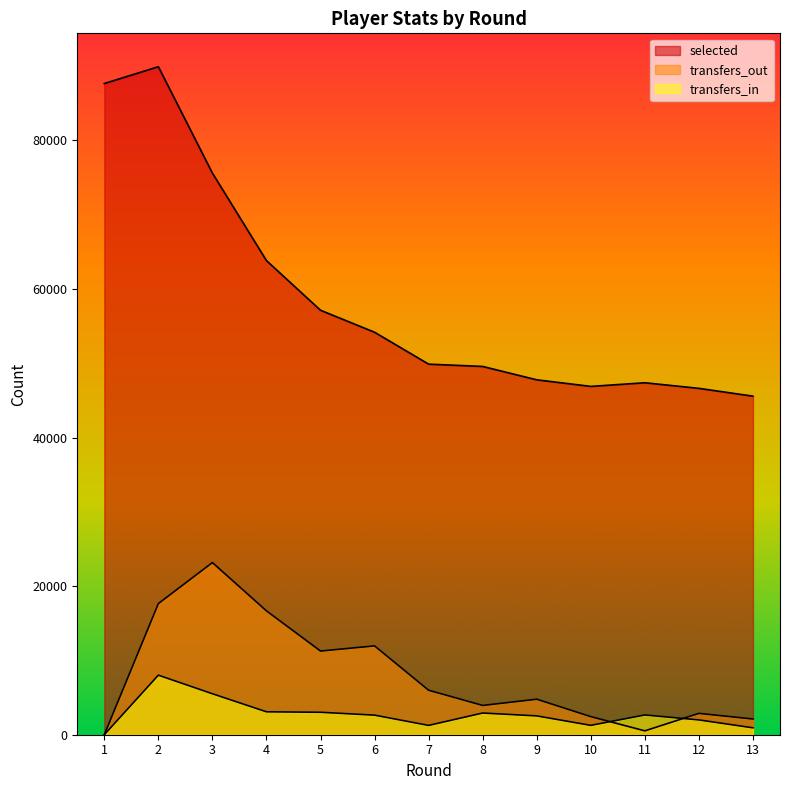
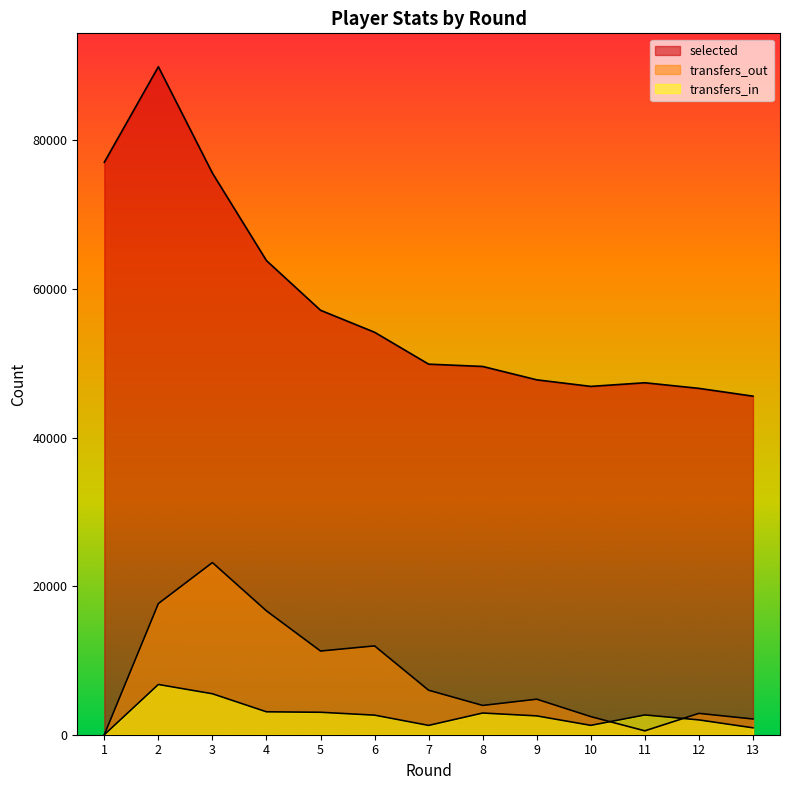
  {
    "selected": {
-     "1": 88000,
+     "1": 77000,
      "2": 90000,
      "3": 76000,
      "4": 64000,
      "5": 57000,
      "6": 54000,
      "7": 50000,
      "8": 50000,
      "9": 48000,
      "10": 47000,
      "11": 47000,
      "12": 47000,
      "13": 46000
    },
    "transfers_out": {
      "2": 18000,
      "3": 23000,
      "4": 17000,
      "5": 11000,
      "6": 12000,
      "7": 6000,
      "8": 4000,
      "9": 5000,
      "10": 2000,
      "11": 1000,
      "12": 3000,
      "13": 2000
    },
    "transfers_in": {
-     "2": 8000,
+     "2": 7000,
      "3": 6000,
      "4": 3000,
      "5": 3000,
      "6": 3000,
      "7": 1000,
      "8": 3000,
      "9": 3000,
      "10": 1000,
      "11": 3000,
      "12": 2000,
      "13": 1000
    }
  }
